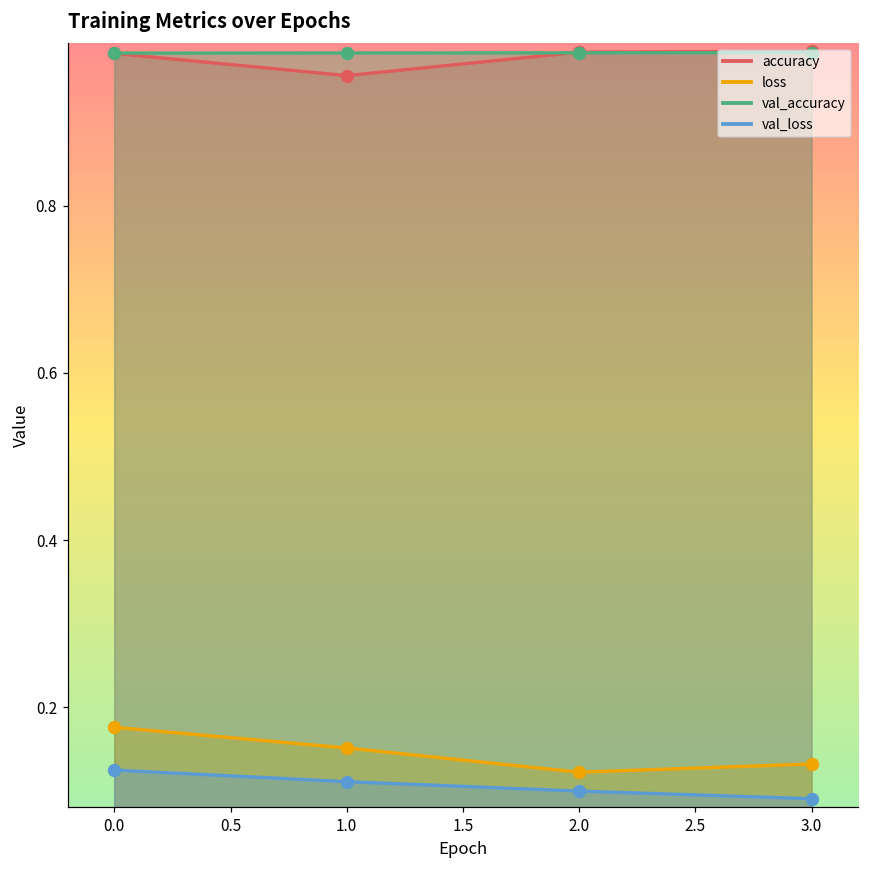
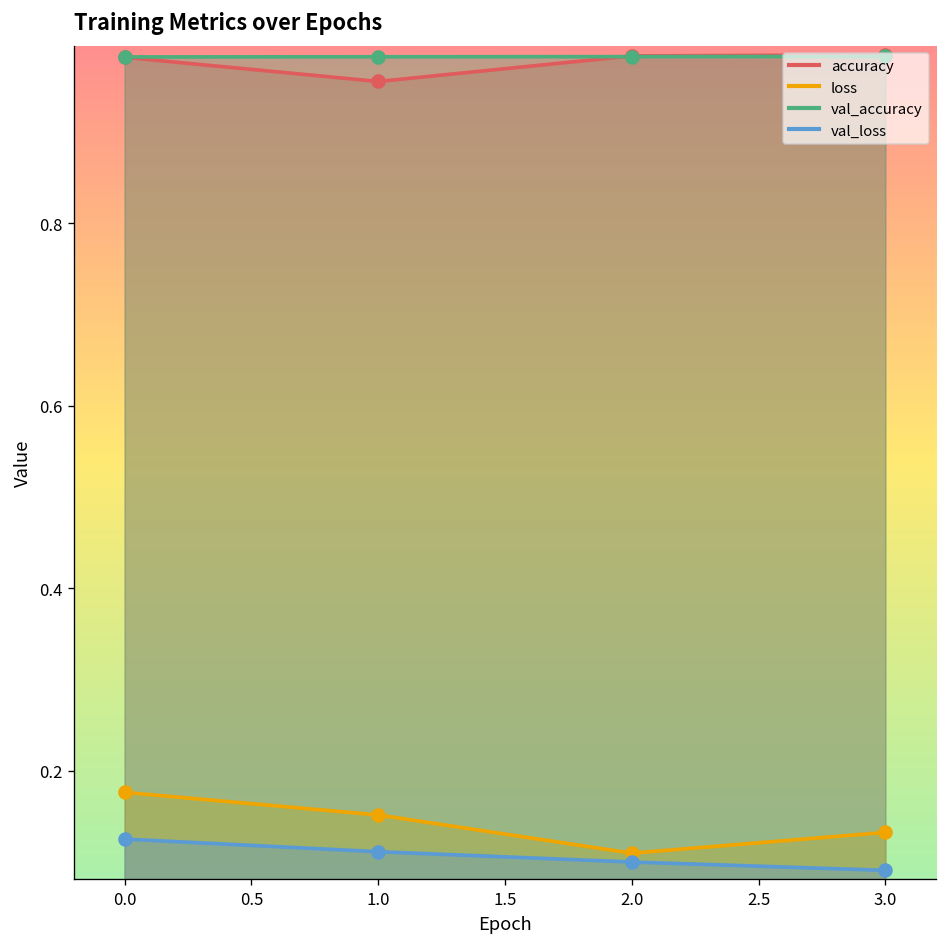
  {
    "accuracy": {
      "1.0": 0.96
    },
    "loss": {
      "0.0": 0.18,
      "1.0": 0.15,
-     "2.0": 0.12,
+     "2.0": 0.11,
      "3.0": 0.13
    }
  }
